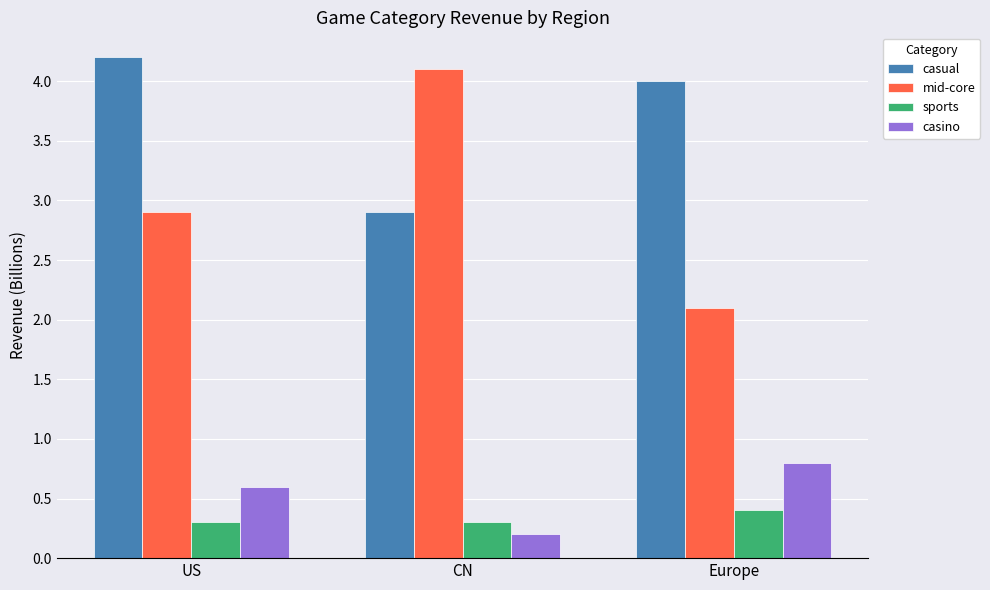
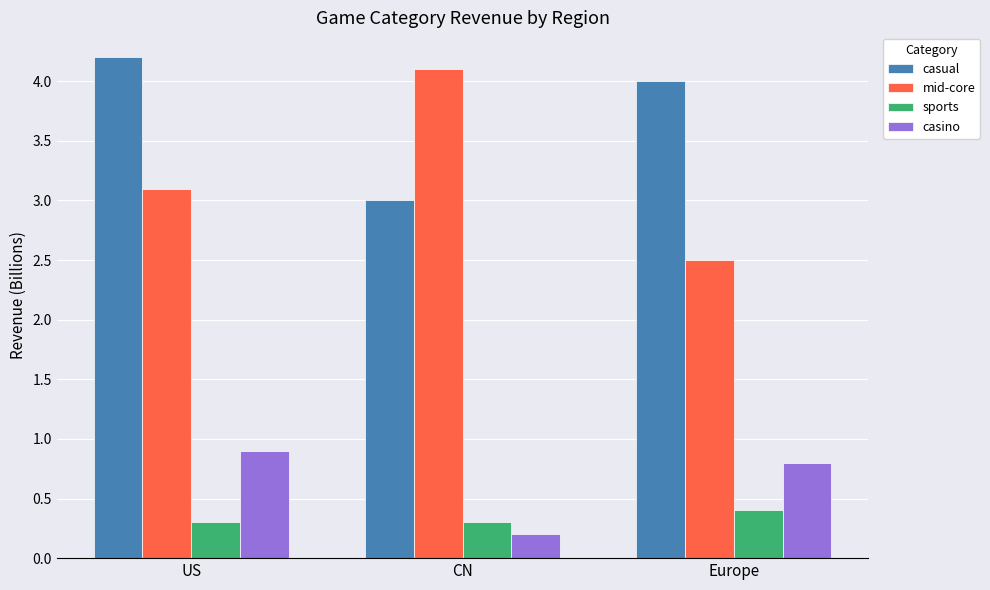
  {
    "casual": {
      "US": 4.2,
-     "CN": 2.9,
+     "CN": 3.0,
      "Europe": 4.0
    },
    "mid-core": {
-     "US": 2.9,
+     "US": 3.1,
      "CN": 4.1,
-     "Europe": 2.1
+     "Europe": 2.5
    },
    "sports": {
      "US": 0.3,
      "CN": 0.3,
      "Europe": 0.4
    },
    "casino": {
-     "US": 0.6,
+     "US": 0.9,
      "CN": 0.2,
      "Europe": 0.8
    }
  }
